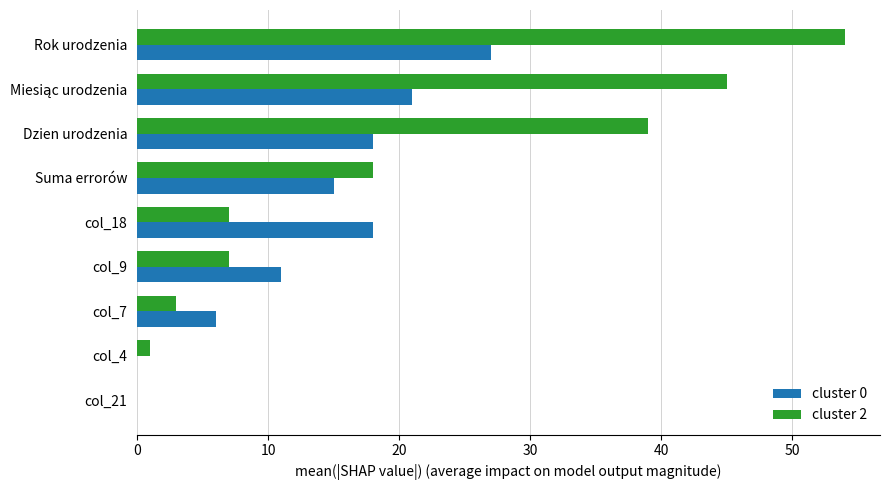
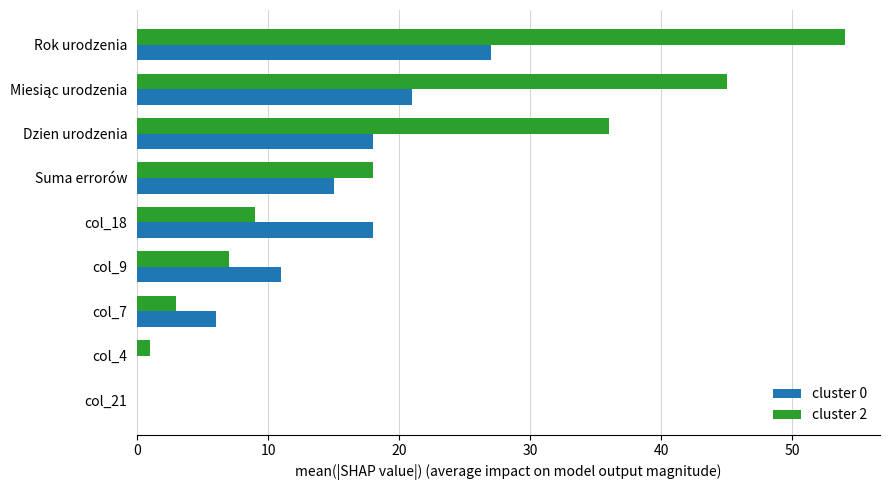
  {
    "cluster 0": {
      "Rok urodzenia": 27,
      "Miesiąc urodzenia": 21,
      "Dzien urodzenia": 18,
      "Suma errorów": 15,
      "col_18": 18,
      "col_9": 11,
      "col_7": 6,
      "col_4": 0,
      "col_21": 0
    },
    "cluster 2": {
      "Rok urodzenia": 54,
      "Miesiąc urodzenia": 45,
-     "Dzien urodzenia": 39,
+     "Dzien urodzenia": 36,
      "Suma errorów": 18,
-     "col_18": 7,
+     "col_18": 9,
      "col_9": 7,
      "col_7": 3,
      "col_4": 1,
      "col_21": 0
    }
  }
